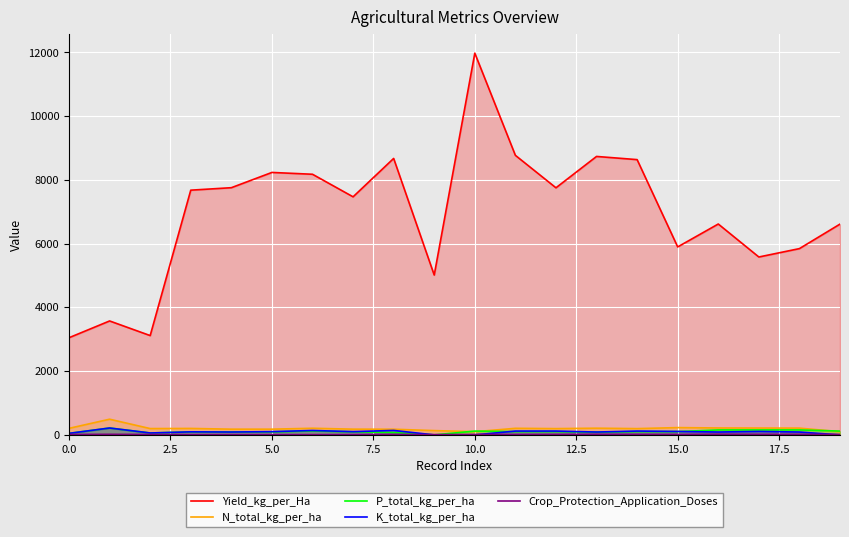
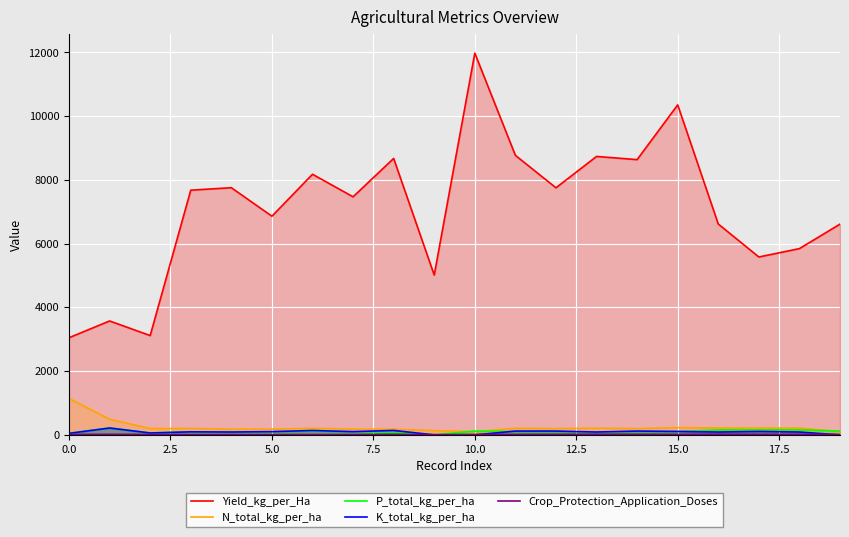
  {
    "Yield_kg_per_Ha": {
      "0.0": 3000,
-     "5.0": 8200,
+     "5.0": 6900,
      "10.0": 12000,
-     "15.0": 5900
+     "15.0": 10400
    },
    "N_total_kg_per_ha": {
-     "0.0": 200,
+     "0.0": 1100,
      "15.0": 200
    },
    "Crop_Protection_Application_Doses": {
      "5.0": 0,
      "15.0": 0
    }
  }
